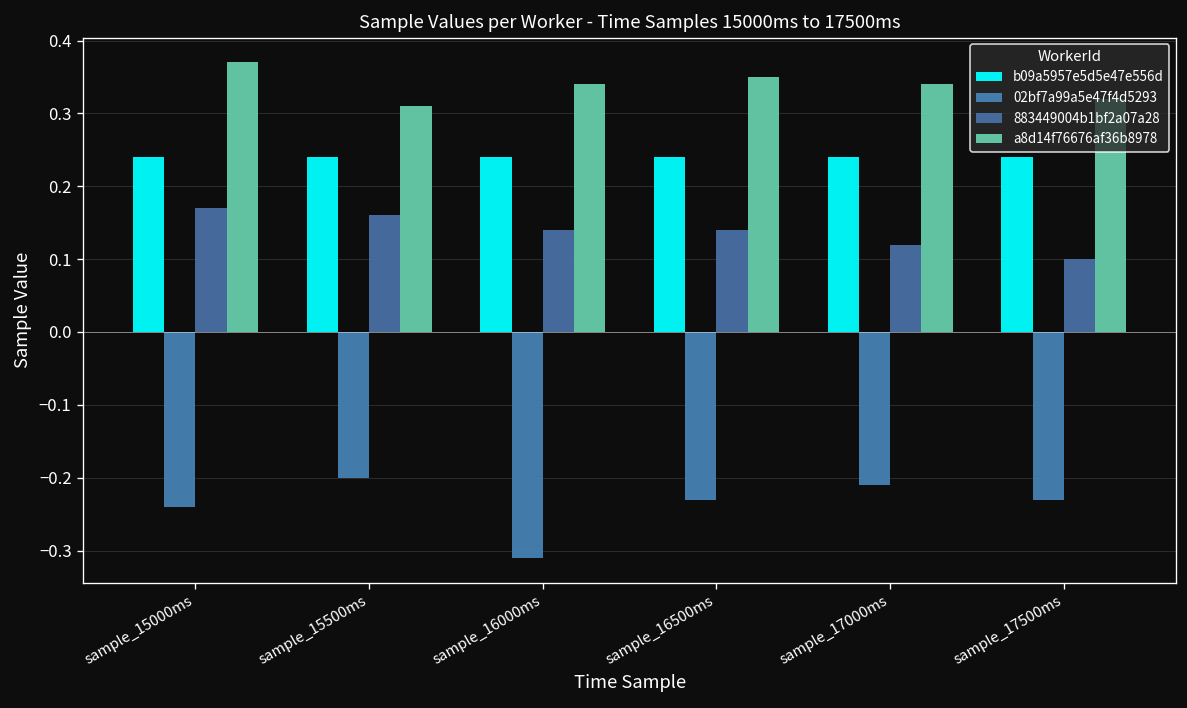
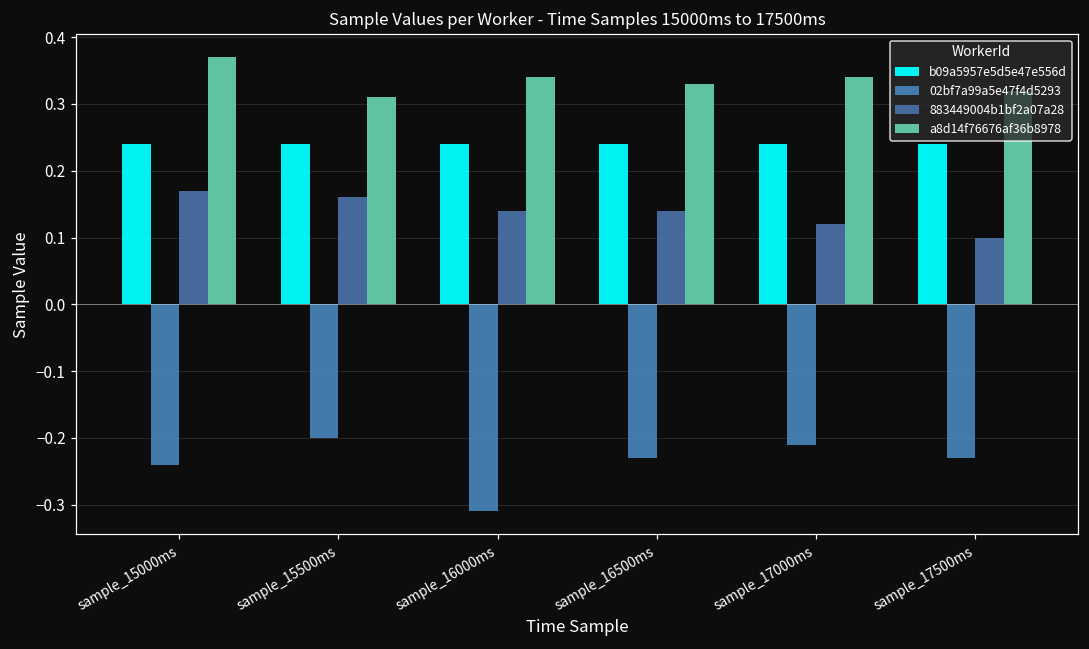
  {
    "b09a5957e5d5e47e556d": {
      "sample_15000ms": 0.24,
      "sample_15500ms": 0.24,
      "sample_16000ms": 0.24,
      "sample_16500ms": 0.24,
      "sample_17000ms": 0.24,
      "sample_17500ms": 0.24
    },
    "a8d14f76676af36b8978": {
      "sample_15000ms": 0.37,
      "sample_15500ms": 0.31,
      "sample_16000ms": 0.34,
-     "sample_16500ms": 0.35,
+     "sample_16500ms": 0.33,
      "sample_17000ms": 0.34
    }
  }
